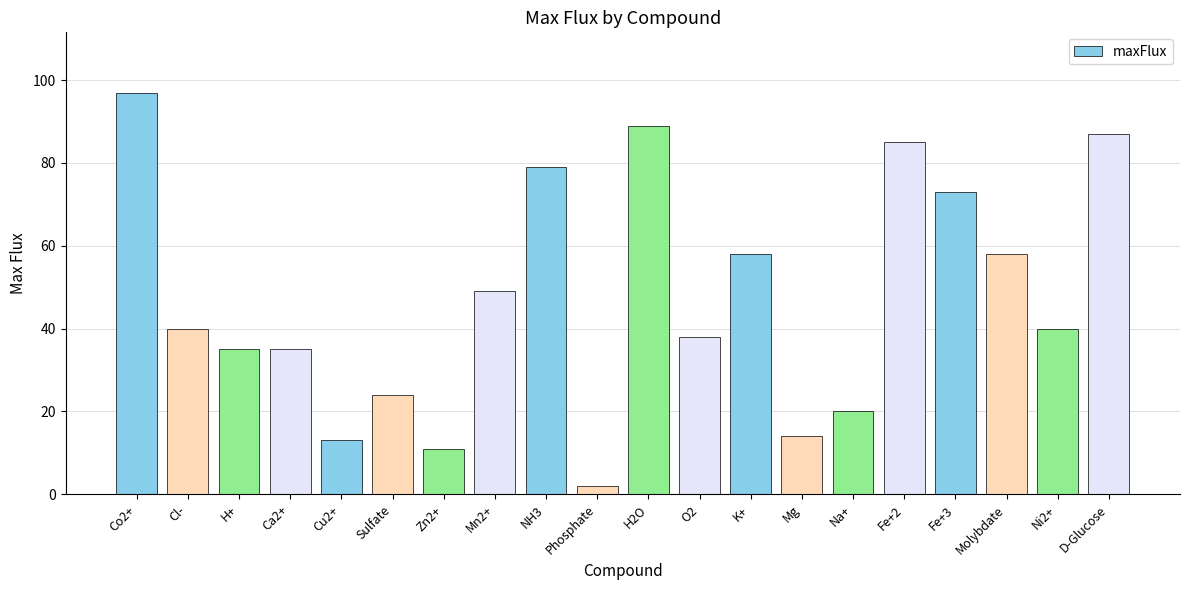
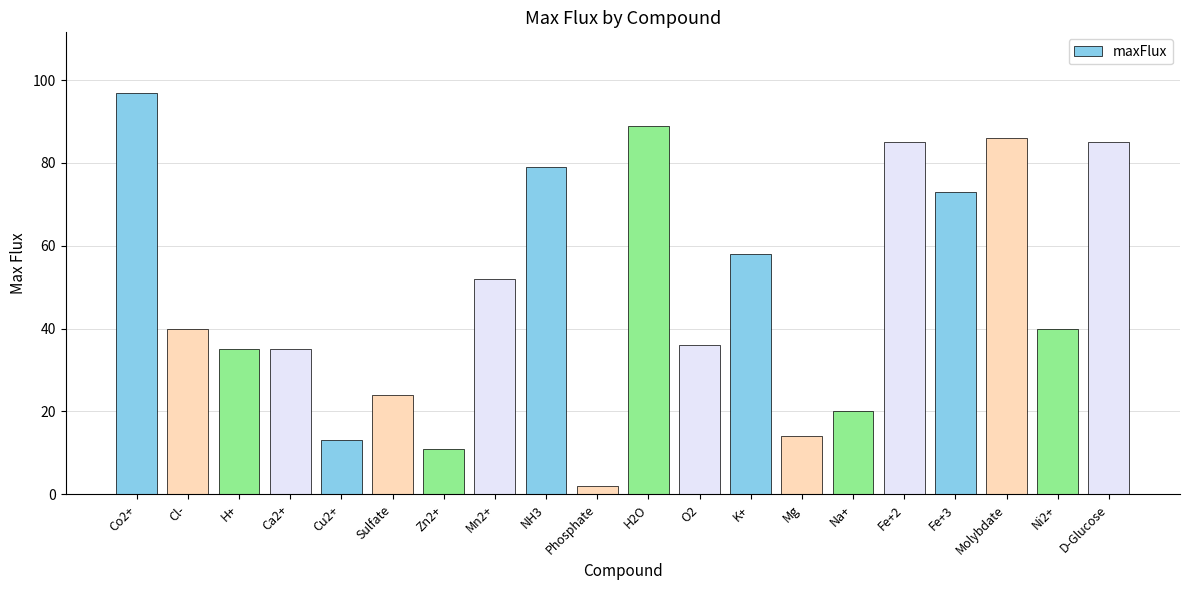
  {
    "Co2+": 97,
    "Cl-": 40,
    "H+": 35,
    "Ca2+": 35,
    "Cu2+": 13,
    "Sulfate": 24,
    "Zn2+": 11,
-   "Mn2+": 49,
+   "Mn2+": 52,
    "NH3": 79,
    "Phosphate": 2,
    "H2O": 89,
-   "O2": 38,
+   "O2": 36,
    "K+": 58,
    "Mg": 14,
    "Na+": 20,
    "Fe+2": 85,
    "Fe+3": 73,
-   "Molybdate": 58,
+   "Molybdate": 86,
    "Ni2+": 40,
-   "D-Glucose": 87
+   "D-Glucose": 85
  }
